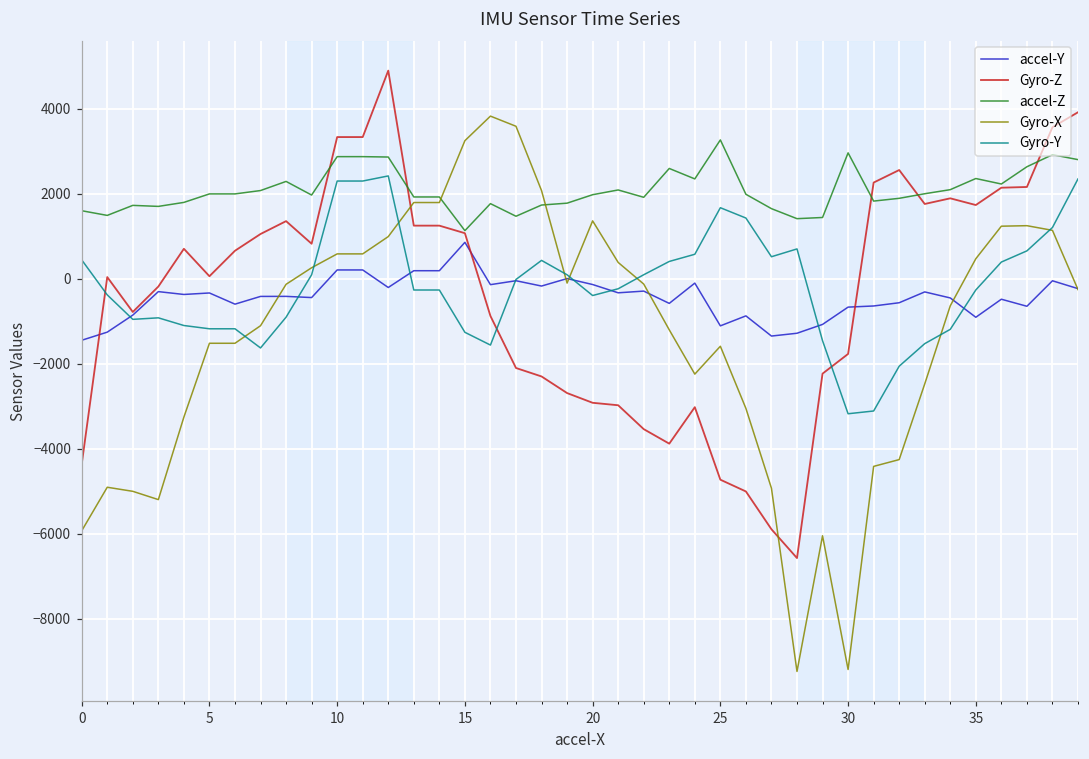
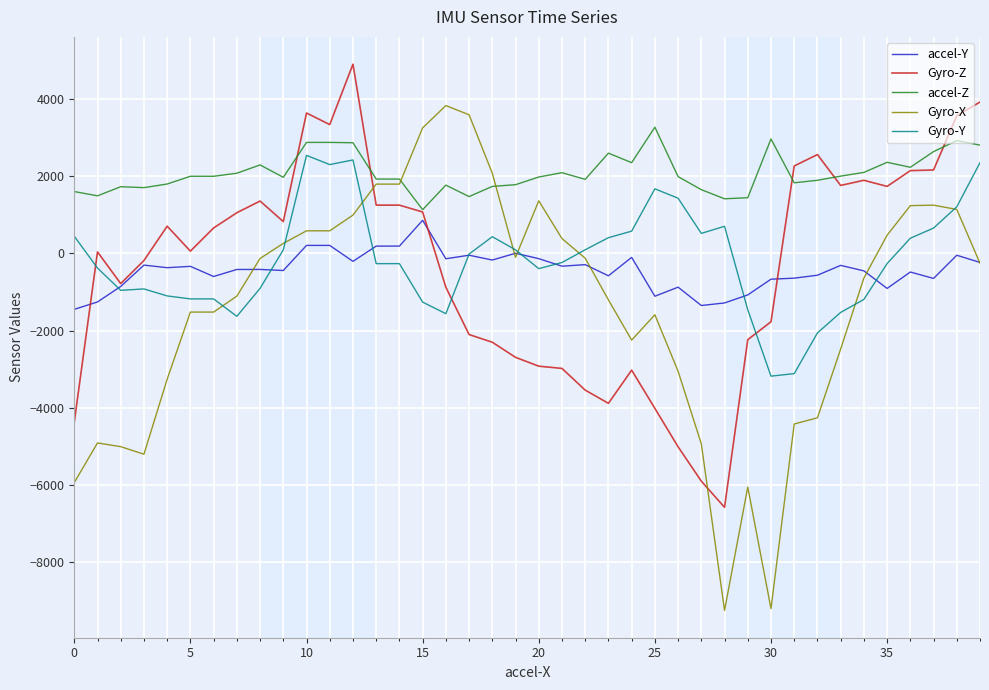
  {
    "accel-Y": {
      "0": -1400,
      "5": -300,
      "10": 200,
      "15": 900,
      "20": -100,
      "25": -1100,
      "30": -700,
      "35": -900
    },
    "Gyro-Z": {
      "0": -4400,
      "5": 100,
-     "10": 3300,
+     "10": 3600,
      "20": -2900,
-     "25": -4700,
+     "25": -4000,
      "30": -1800,
      "35": 1700
    },
    "accel-Z": {
      "0": 1600,
      "5": 2000,
      "10": 2900,
      "20": 2000,
      "25": 3300,
      "30": 3000,
      "35": 2400
    },
    "Gyro-X": {
      "0": -5900,
      "5": -1500,
      "10": 600,
      "15": 3300,
      "20": 1400,
      "25": -1600,
      "30": -9200,
      "35": 500
    },
    "Gyro-Y": {
      "0": 400,
      "5": -1200,
-     "10": 2300,
+     "10": 2500,
      "15": -1300,
      "20": -400,
      "25": 1700,
      "30": -3200,
      "35": -300
    }
  }
